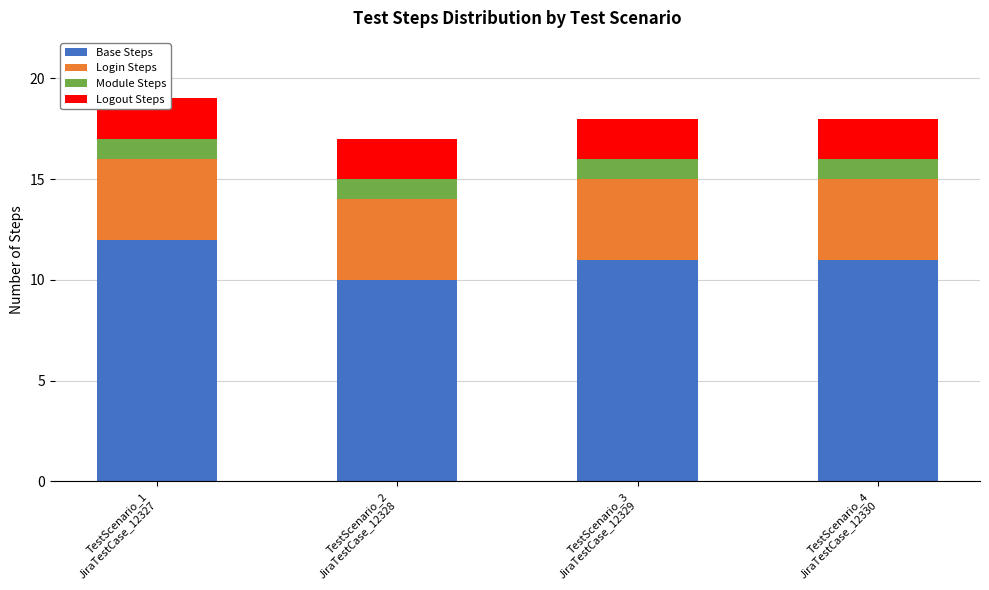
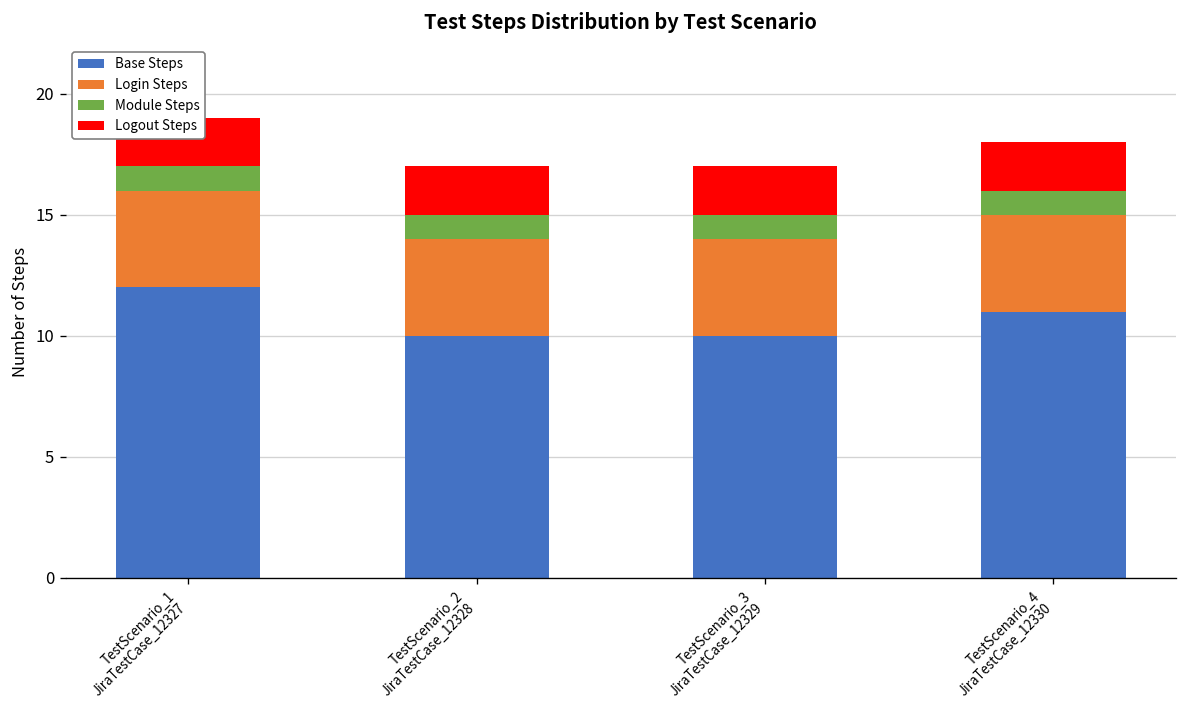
  {
    "Base Steps": {
      "TestScenario_1 JiraTestCase_12327": 12,
      "TestScenario_2 JiraTestCase_12328": 10,
-     "TestScenario_3 JiraTestCase_12329": 11,
+     "TestScenario_3 JiraTestCase_12329": 10,
      "TestScenario_4 JiraTestCase_12330": 11
    },
    "Login Steps": {
      "TestScenario_1 JiraTestCase_12327": 4,
      "TestScenario_2 JiraTestCase_12328": 4,
      "TestScenario_3 JiraTestCase_12329": 4,
      "TestScenario_4 JiraTestCase_12330": 4
    },
    "Module Steps": {
      "TestScenario_1 JiraTestCase_12327": 1,
      "TestScenario_2 JiraTestCase_12328": 1,
      "TestScenario_3 JiraTestCase_12329": 1,
      "TestScenario_4 JiraTestCase_12330": 1
    },
    "Logout Steps": {
      "TestScenario_2 JiraTestCase_12328": 2,
      "TestScenario_3 JiraTestCase_12329": 2,
      "TestScenario_4 JiraTestCase_12330": 2
    }
  }
